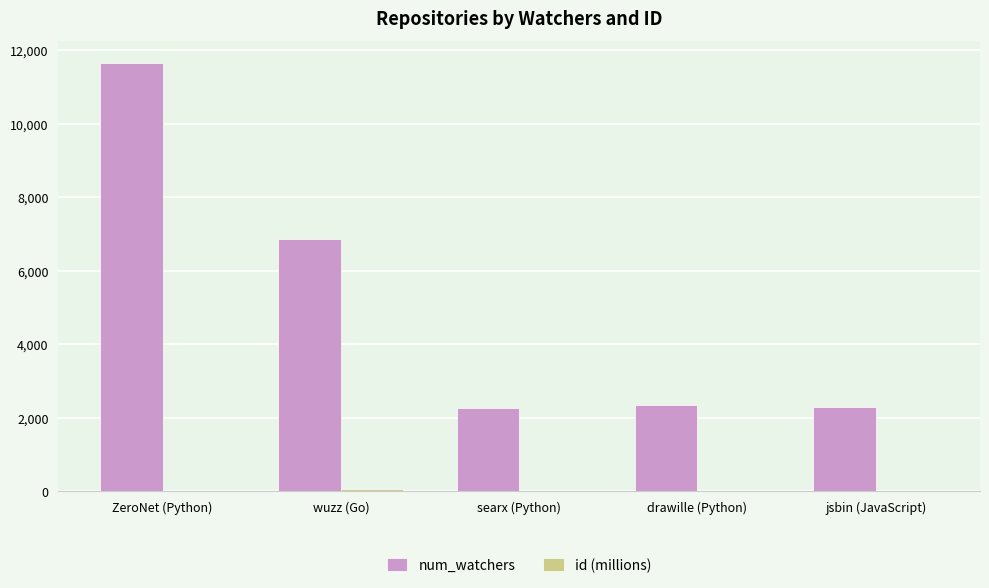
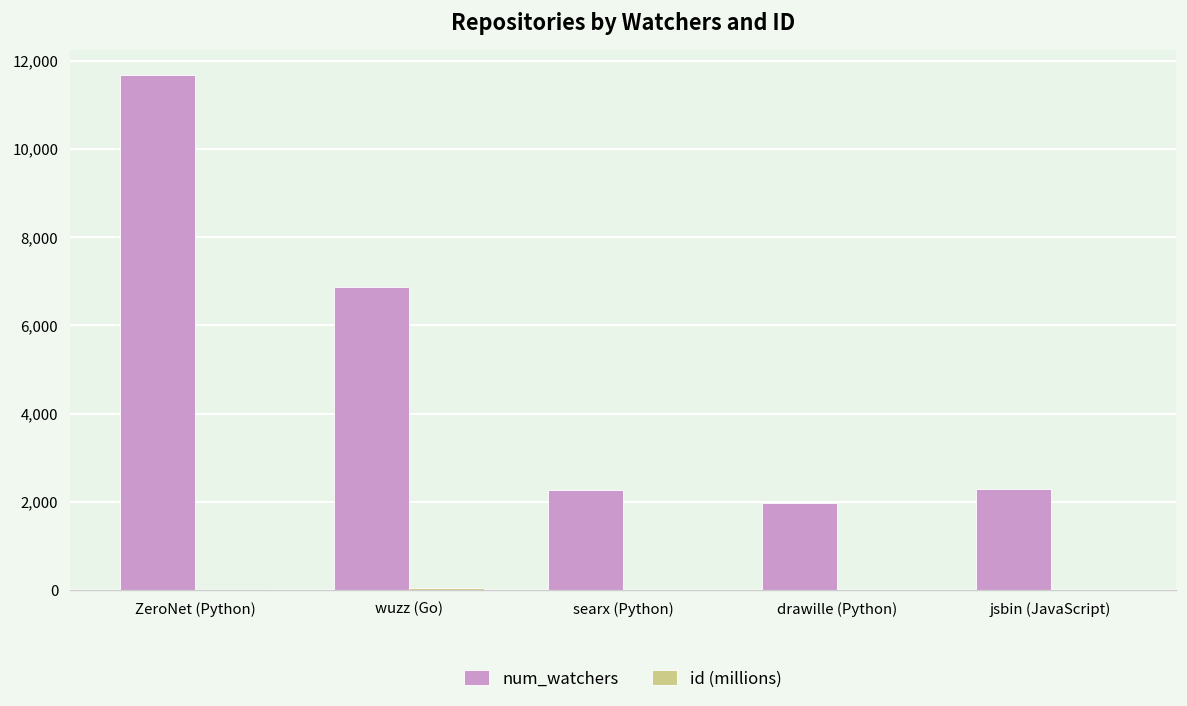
  {
    "num_watchers": {
      "ZeroNet (Python)": "11,700",
      "wuzz (Go)": "6,900",
      "searx (Python)": "2,300",
-     "drawille (Python)": "2,300",
+     "drawille (Python)": "2,000",
      "jsbin (JavaScript)": "2,300"
    }
  }
